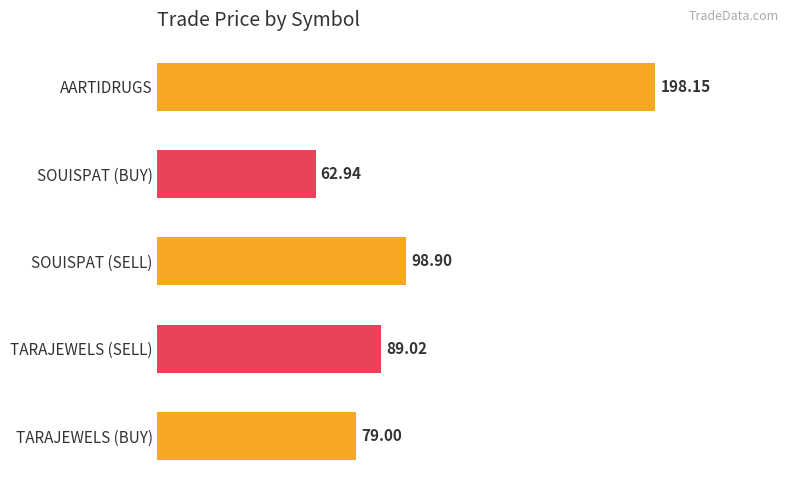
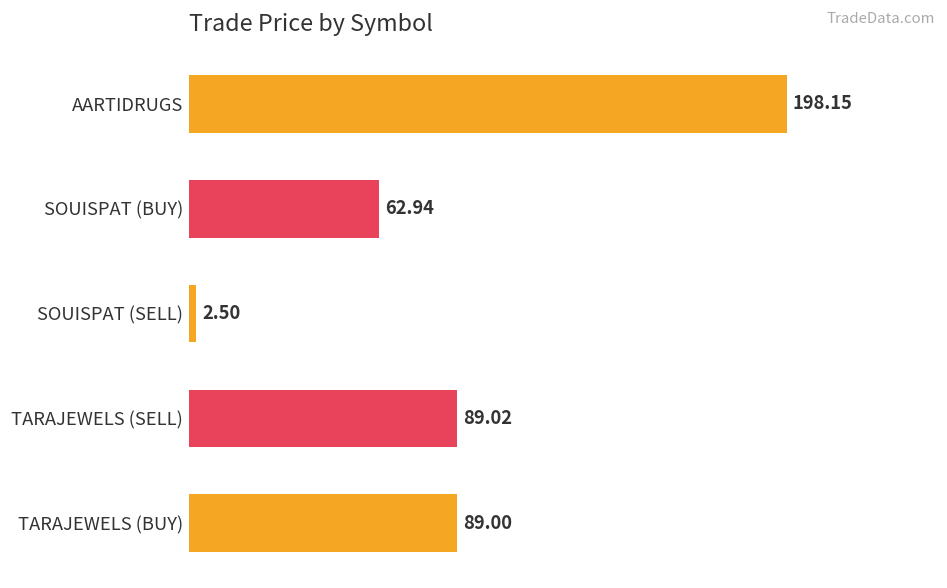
  {
    "AARTIDRUGS": 198.15,
    "SOUISPAT (BUY)": 62.94,
-   "SOUISPAT (SELL)": 98.90,
+   "SOUISPAT (SELL)": 2.50,
    "TARAJEWELS (SELL)": 89.02,
-   "TARAJEWELS (BUY)": 79.00
+   "TARAJEWELS (BUY)": 89.00
  }
